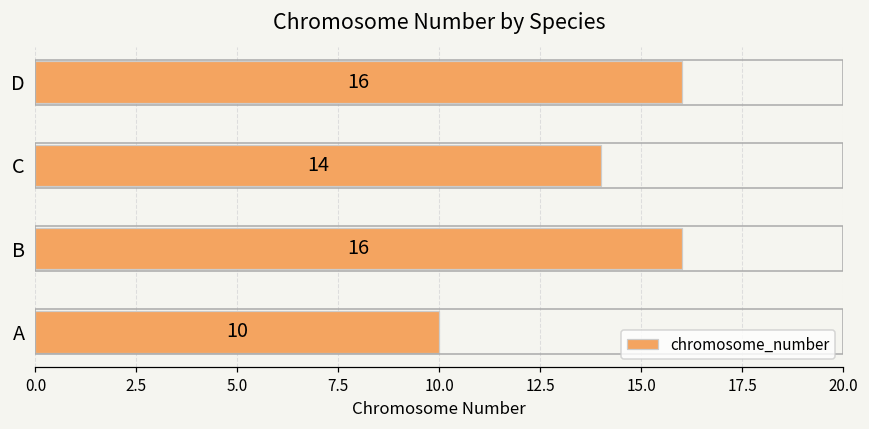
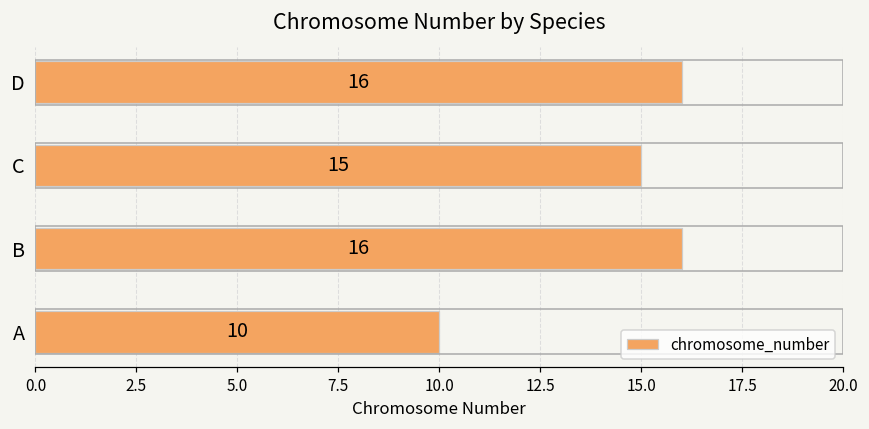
  {
    "D": 16,
-   "C": 14,
+   "C": 15,
    "B": 16,
    "A": 10
  }
